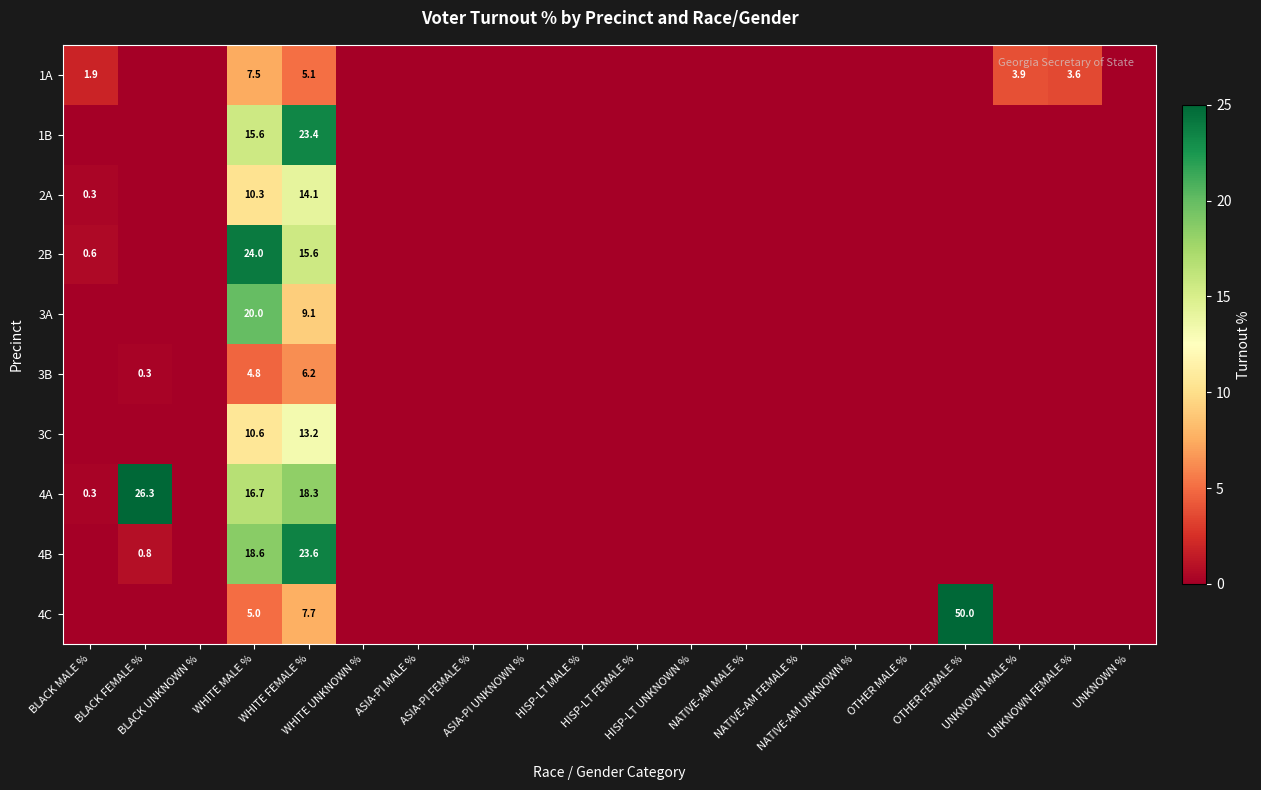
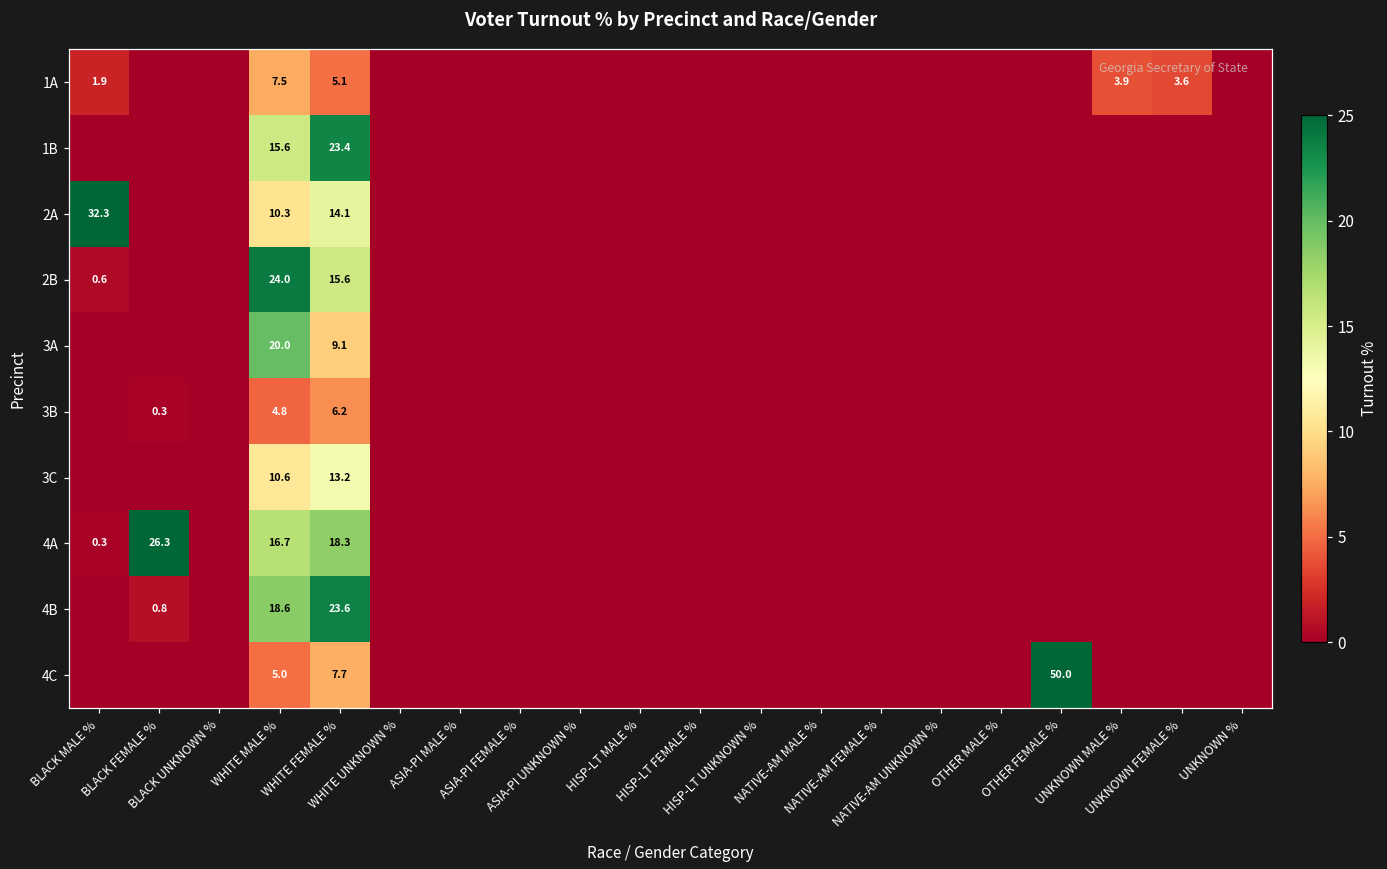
  {
    "1A": {
      "BLACK MALE %": 1.9,
      "WHITE MALE %": 7.5,
      "WHITE FEMALE %": 5.1,
      "UNKNOWN MALE %": 3.9
    },
    "1B": {
      "WHITE MALE %": 15.6,
      "WHITE FEMALE %": 23.4
    },
    "2A": {
-     "BLACK MALE %": 0.3,
+     "BLACK MALE %": 32.3,
      "WHITE MALE %": 10.3,
      "WHITE FEMALE %": 14.1
    },
    "2B": {
      "BLACK MALE %": 0.6,
      "WHITE MALE %": 24.0,
      "WHITE FEMALE %": 15.6
    },
    "3A": {
      "WHITE MALE %": 20.0,
      "WHITE FEMALE %": 9.1
    },
    "3B": {
      "BLACK FEMALE %": 0.3,
      "WHITE MALE %": 4.8,
      "WHITE FEMALE %": 6.2
    },
    "3C": {
      "WHITE MALE %": 10.6,
      "WHITE FEMALE %": 13.2
    },
    "4A": {
      "BLACK MALE %": 0.3,
      "BLACK FEMALE %": 26.3,
      "WHITE MALE %": 16.7,
      "WHITE FEMALE %": 18.3
    },
    "4B": {
      "BLACK FEMALE %": 0.8,
      "WHITE MALE %": 18.6,
      "WHITE FEMALE %": 23.6
    },
    "4C": {
      "WHITE MALE %": 5.0,
      "WHITE FEMALE %": 7.7,
      "OTHER FEMALE %": 50.0
    }
  }
